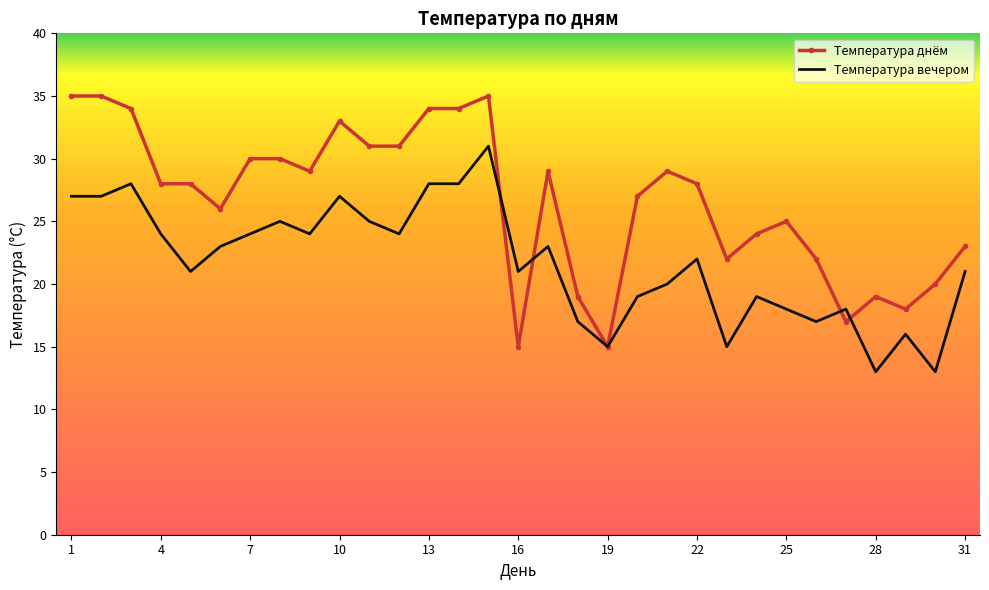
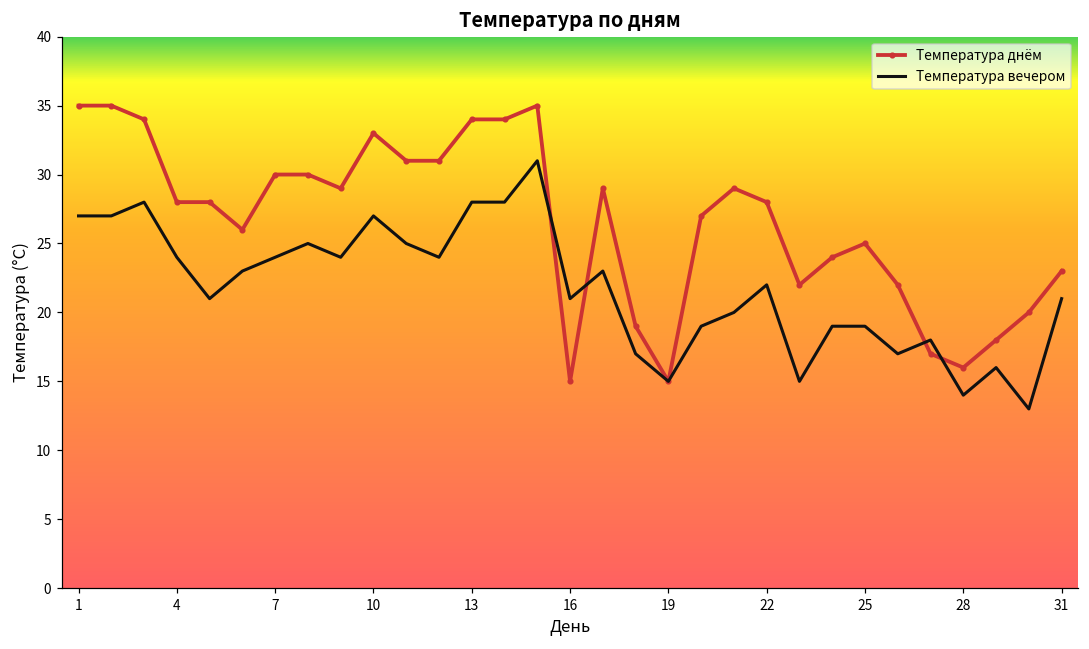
  {
    "Температура днём": {
      "1": 35,
      "4": 28,
      "7": 30,
      "10": 33,
      "13": 34,
      "16": 15,
      "22": 28,
      "25": 25,
-     "28": 19,
+     "28": 16,
      "31": 23
    },
    "Температура вечером": {
      "1": 27,
      "4": 24,
      "7": 24,
      "10": 27,
      "13": 28,
      "16": 21,
      "22": 22,
-     "25": 18,
-     "28": 13,
+     "25": 19,
+     "28": 14,
      "31": 21
    }
  }
